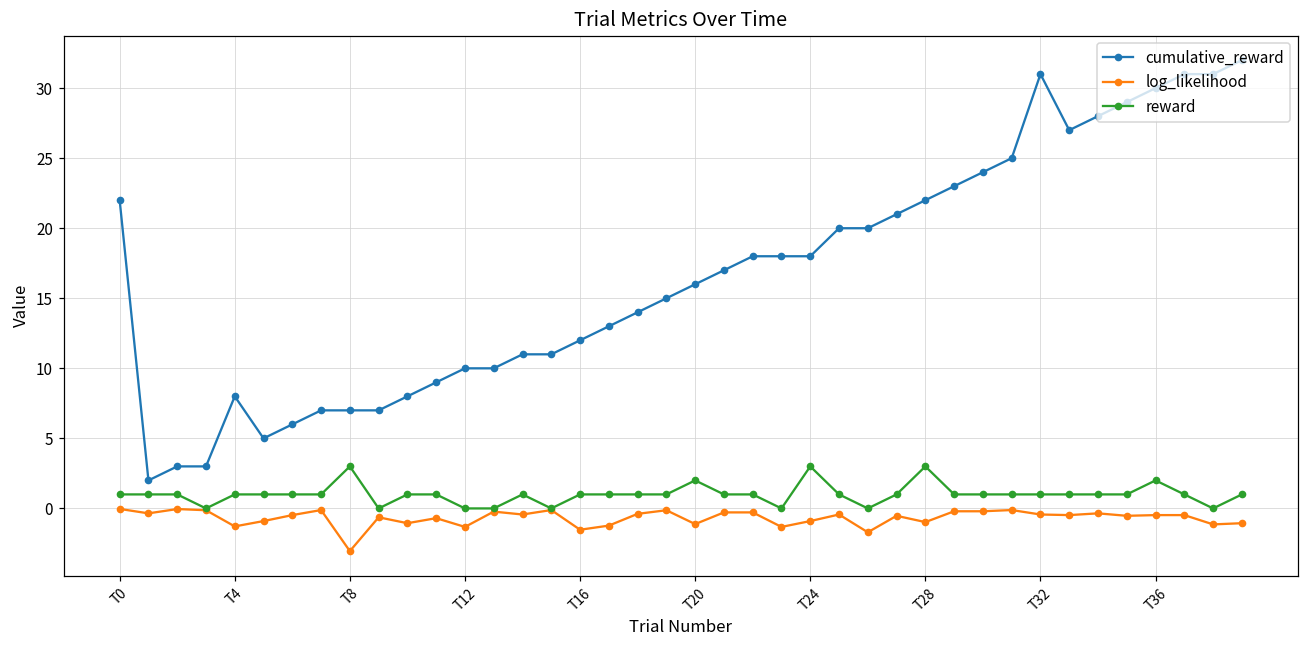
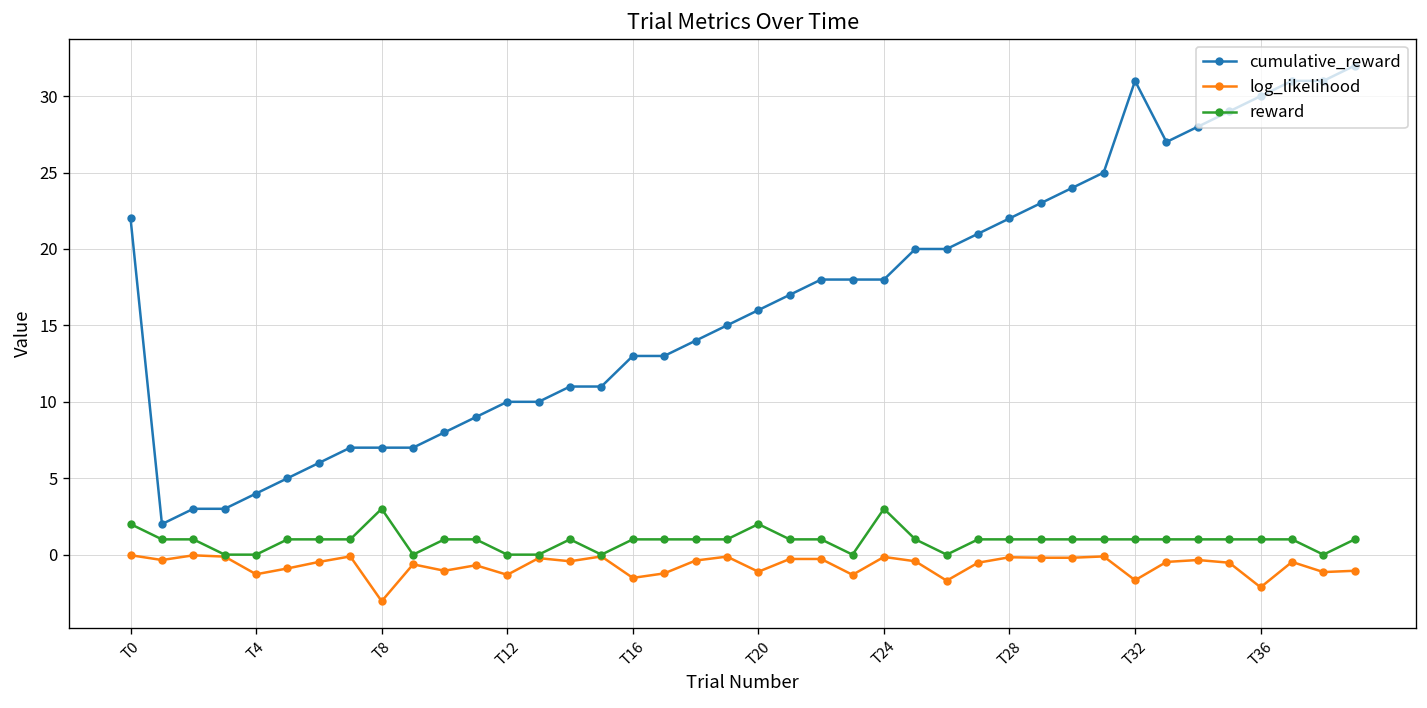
  {
    "cumulative_reward": {
      "T0": 22,
-     "T4": 8,
+     "T4": 4,
      "T8": 7,
      "T12": 10,
-     "T16": 12,
+     "T16": 13,
      "T20": 16,
      "T24": 18,
      "T28": 22,
      "T32": 31
    },
    "log_likelihood": {
      "T0": 0.0,
      "T4": -1.3,
      "T8": -3.0,
      "T12": -1.3,
      "T16": -1.5,
      "T20": -1.1,
-     "T24": -0.9,
-     "T28": -1.0,
-     "T32": -0.4,
-     "T36": -0.5
+     "T24": -0.1,
+     "T28": -0.2,
+     "T32": -1.7,
+     "T36": -2.1
    },
    "reward": {
-     "T0": 1,
-     "T4": 1,
+     "T0": 2,
+     "T4": 0,
      "T8": 3,
      "T12": 0,
      "T16": 1,
      "T20": 2,
      "T24": 3,
-     "T28": 3,
+     "T28": 1,
      "T32": 1,
-     "T36": 2
+     "T36": 1
    }
  }
